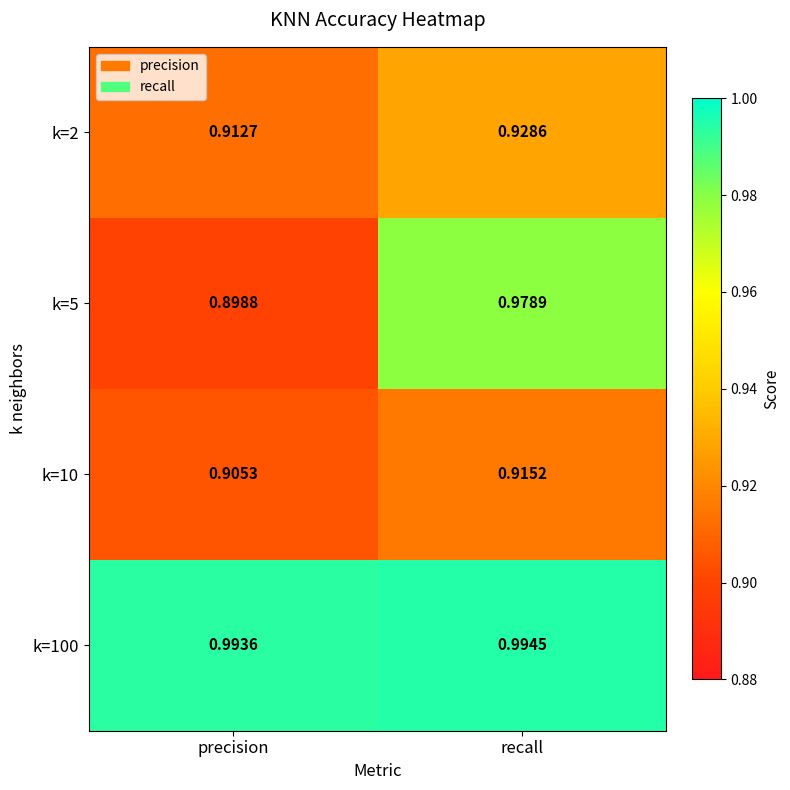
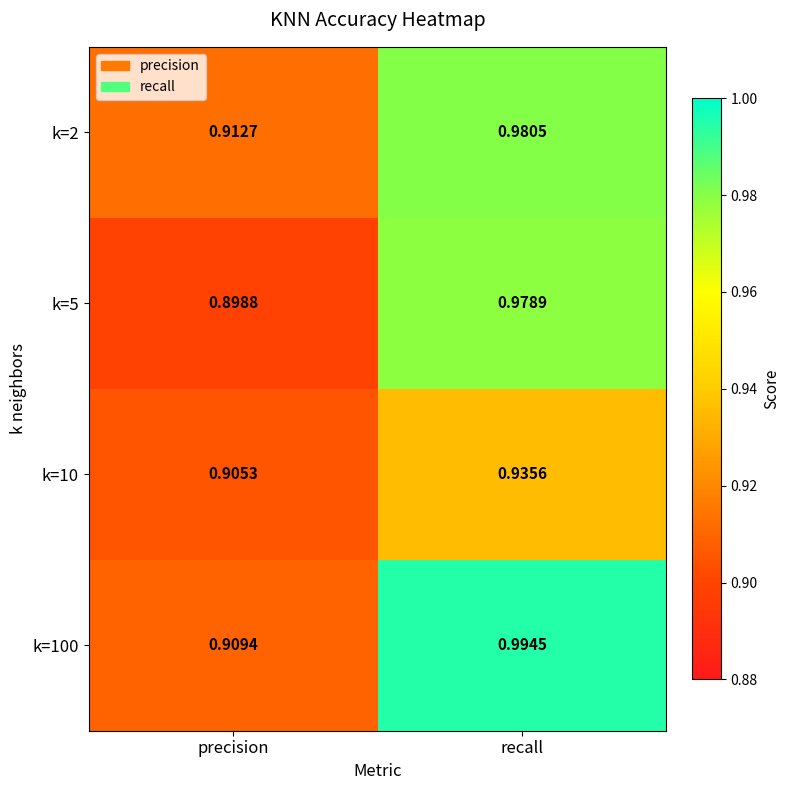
  {
    "k=2": {
      "precision": 0.9127,
-     "recall": 0.9286
+     "recall": 0.9805
    },
    "k=5": {
      "precision": 0.8988,
      "recall": 0.9789
    },
    "k=10": {
      "precision": 0.9053,
-     "recall": 0.9152
+     "recall": 0.9356
    },
    "k=100": {
-     "precision": 0.9936,
+     "precision": 0.9094,
      "recall": 0.9945
    }
  }
